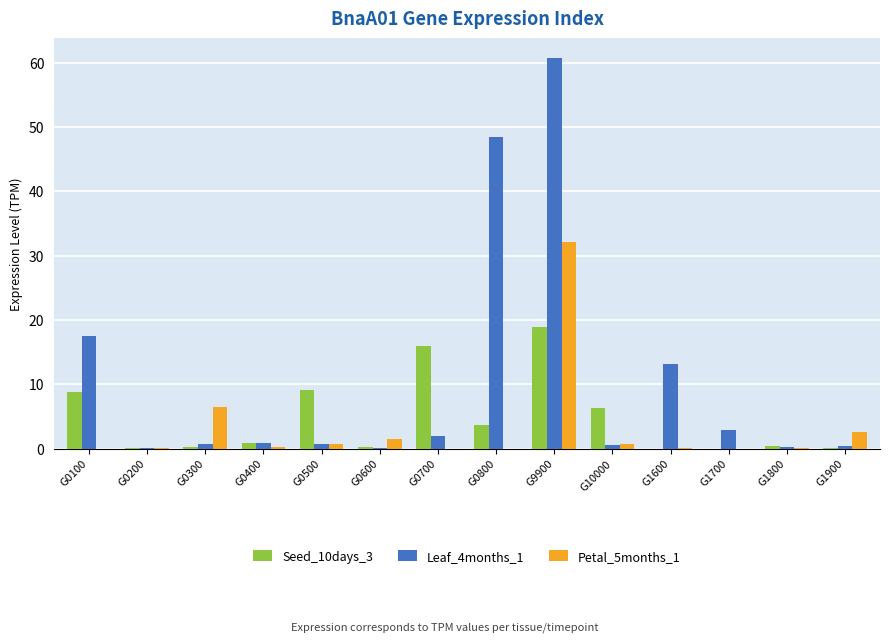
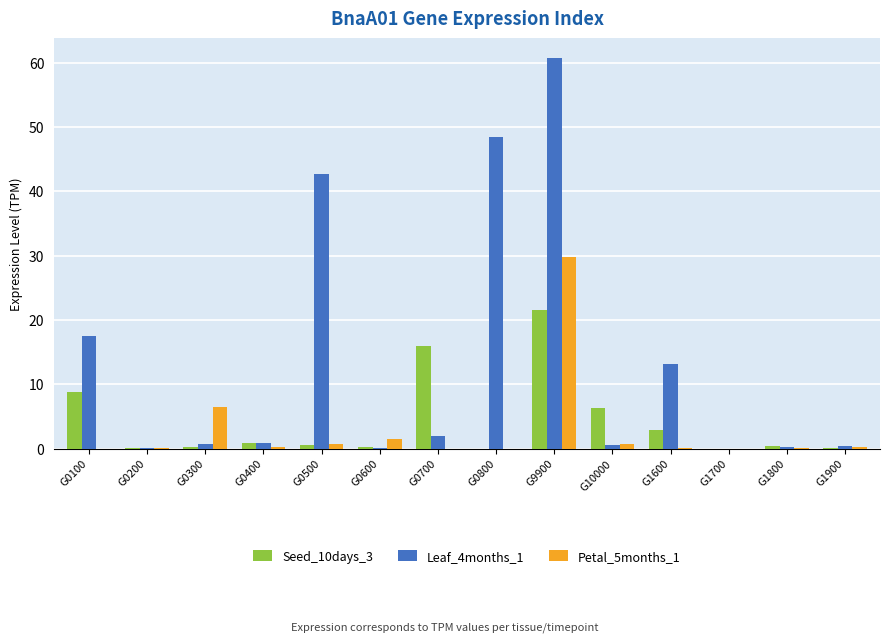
  {
    "Seed_10days_3": {
      "G0100": 9,
      "G0400": 1,
-     "G0500": 9,
+     "G0500": 1,
      "G0700": 16,
-     "G0800": 4,
-     "G9900": 19,
+     "G0800": 0,
+     "G9900": 21,
      "G10000": 6,
-     "G1600": 0,
+     "G1600": 3,
      "G1700": 0
    },
    "Leaf_4months_1": {
      "G0100": 18,
      "G0300": 1,
      "G0400": 1,
-     "G0500": 1,
+     "G0500": 43,
      "G0700": 2,
      "G0800": 48,
      "G9900": 61,
      "G10000": 1,
      "G1600": 13,
-     "G1700": 3,
+     "G1700": 0,
      "G1900": 0
    },
    "Petal_5months_1": {
      "G0100": 0,
      "G0300": 7,
      "G0500": 1,
      "G0600": 1,
      "G0700": 0,
      "G0800": 0,
-     "G9900": 32,
+     "G9900": 30,
      "G10000": 1,
      "G1700": 0,
-     "G1900": 3
+     "G1900": 0
    }
  }
